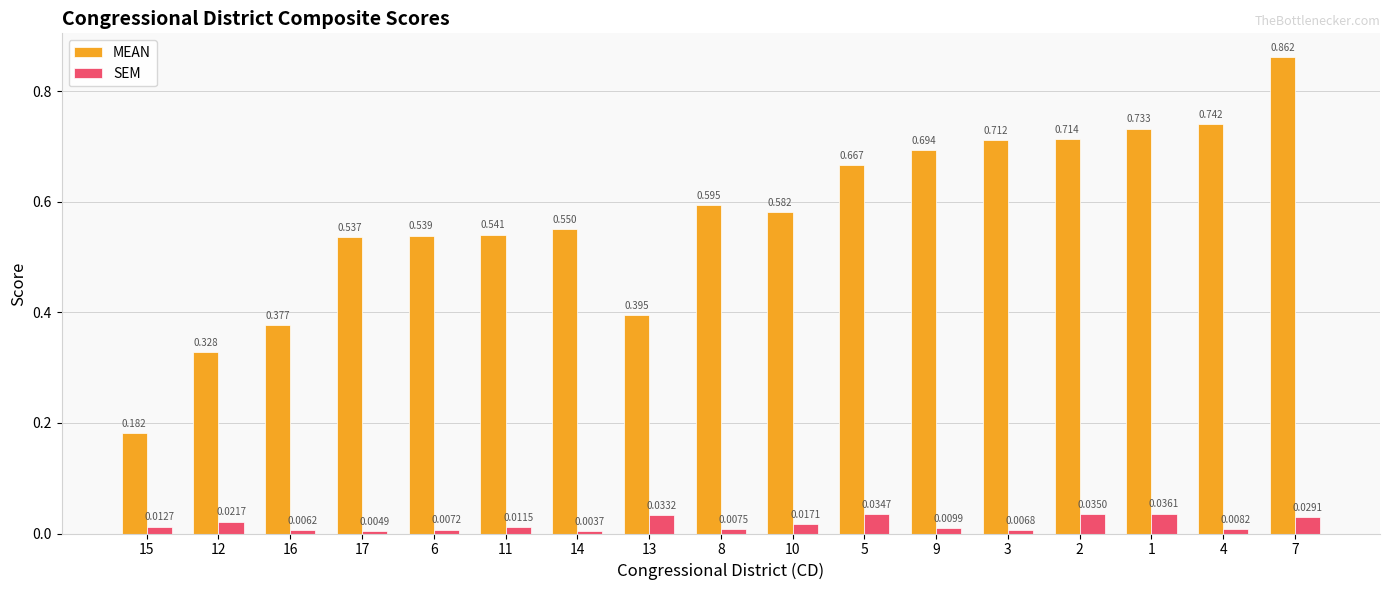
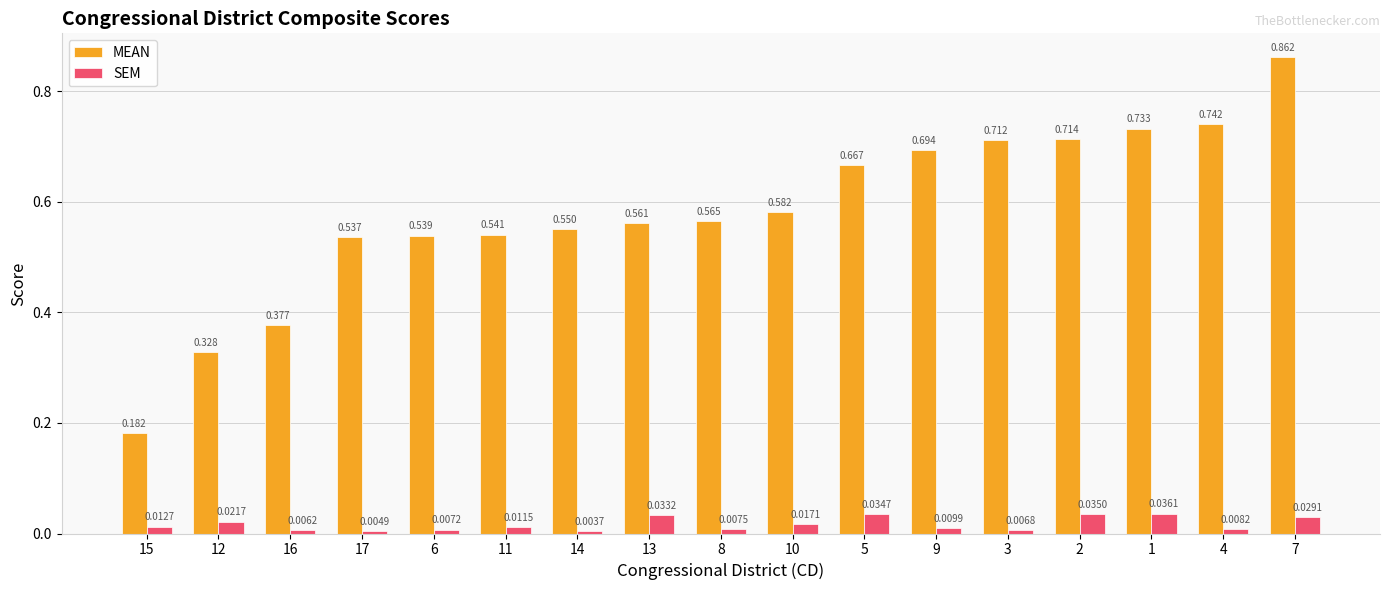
  {
    "MEAN": {
      "15": 0.182,
      "12": 0.328,
      "16": 0.377,
      "17": 0.537,
      "6": 0.539,
      "11": 0.541,
      "14": 0.550,
-     "13": 0.395,
-     "8": 0.595,
+     "13": 0.561,
+     "8": 0.565,
      "10": 0.582,
      "5": 0.667,
      "9": 0.694,
      "3": 0.712,
      "2": 0.714,
      "1": 0.733,
      "4": 0.742,
      "7": 0.862
    },
    "SEM": {
      "15": 0.0127,
      "12": 0.0217,
      "16": 0.0062,
      "17": 0.0049,
      "6": 0.0072,
      "11": 0.0115,
      "14": 0.0037,
      "13": 0.0332,
      "8": 0.0075,
      "10": 0.0171,
      "5": 0.0347,
      "9": 0.0099,
      "3": 0.0068,
      "2": 0.0350,
      "1": 0.0361,
      "4": 0.0082,
      "7": 0.0291
    }
  }
